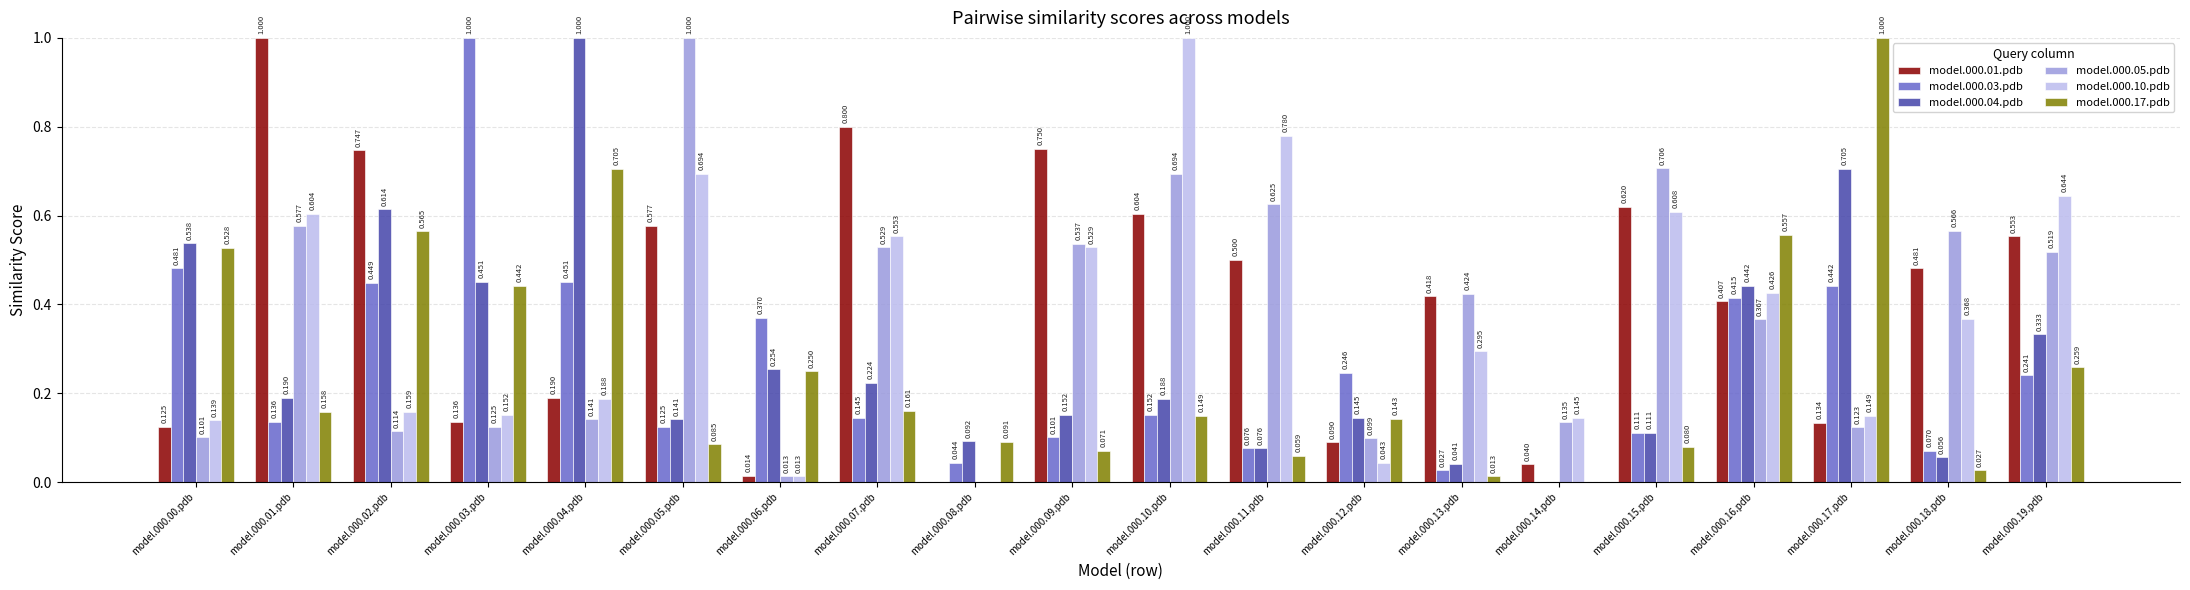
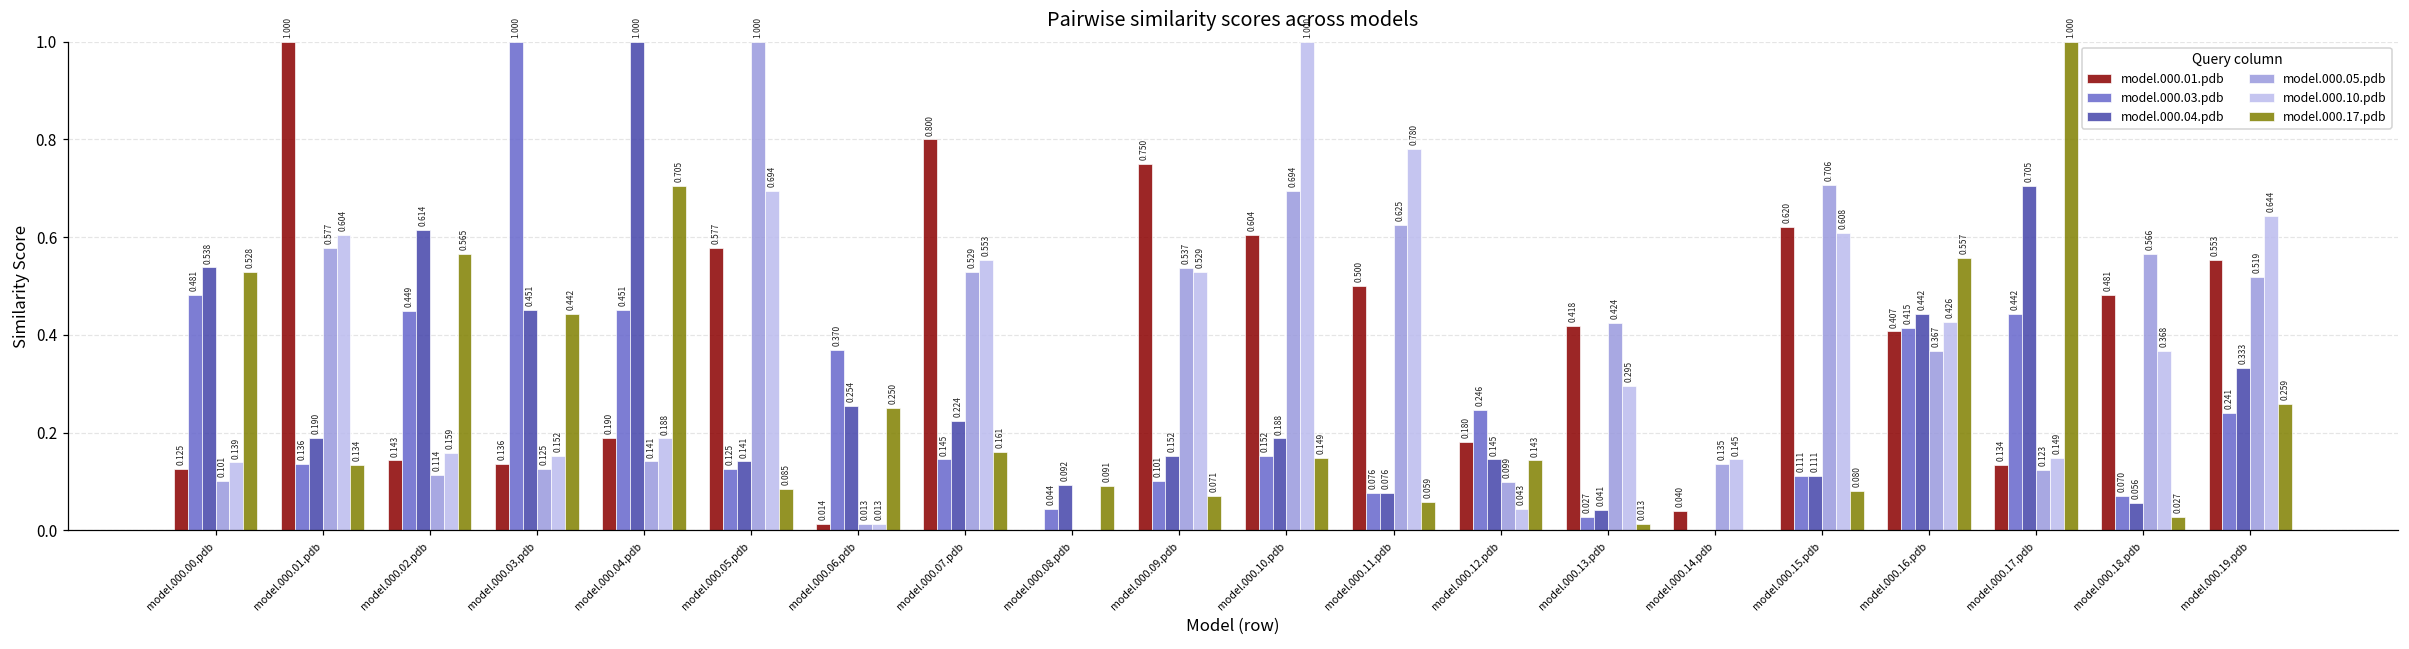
  {
    "model.000.01.pdb": {
      "model.000.00.pdb": 0.125,
      "model.000.01.pdb": 1.000,
-     "model.000.02.pdb": 0.747,
+     "model.000.02.pdb": 0.143,
      "model.000.03.pdb": 0.136,
      "model.000.04.pdb": 0.190,
      "model.000.05.pdb": 0.577,
      "model.000.06.pdb": 0.014,
      "model.000.07.pdb": 0.800,
      "model.000.09.pdb": 0.750,
      "model.000.10.pdb": 0.604,
      "model.000.11.pdb": 0.500,
-     "model.000.12.pdb": 0.090,
+     "model.000.12.pdb": 0.180,
      "model.000.13.pdb": 0.418,
      "model.000.14.pdb": 0.040,
      "model.000.15.pdb": 0.620,
      "model.000.16.pdb": 0.407,
      "model.000.17.pdb": 0.134,
      "model.000.18.pdb": 0.481,
      "model.000.19.pdb": 0.553
    },
    "model.000.17.pdb": {
      "model.000.00.pdb": 0.528,
-     "model.000.01.pdb": 0.158,
+     "model.000.01.pdb": 0.134,
      "model.000.02.pdb": 0.565,
      "model.000.03.pdb": 0.442,
      "model.000.04.pdb": 0.705,
      "model.000.05.pdb": 0.085,
      "model.000.06.pdb": 0.250,
      "model.000.07.pdb": 0.161,
      "model.000.08.pdb": 0.091,
      "model.000.09.pdb": 0.071,
      "model.000.10.pdb": 0.149,
      "model.000.11.pdb": 0.059,
      "model.000.12.pdb": 0.143,
      "model.000.13.pdb": 0.013,
      "model.000.15.pdb": 0.080,
      "model.000.16.pdb": 0.557,
      "model.000.17.pdb": 1.000,
      "model.000.18.pdb": 0.027,
      "model.000.19.pdb": 0.259
    }
  }
